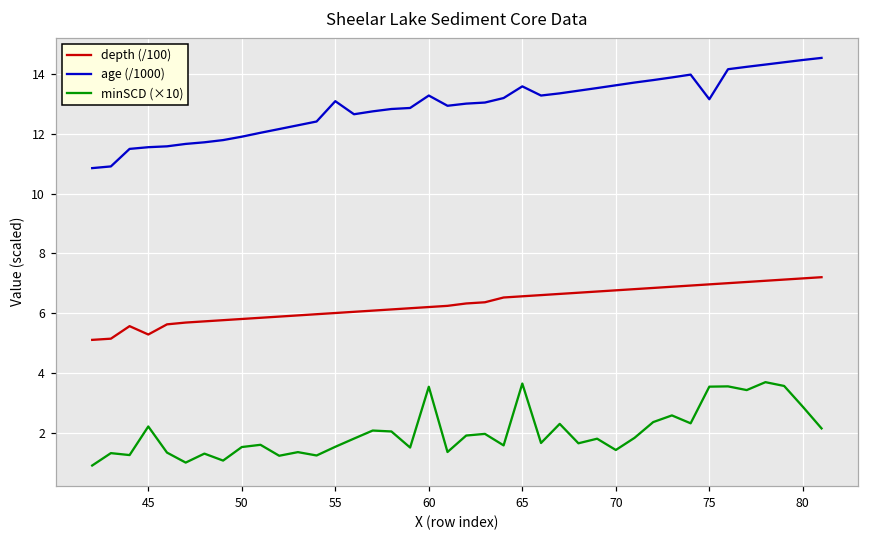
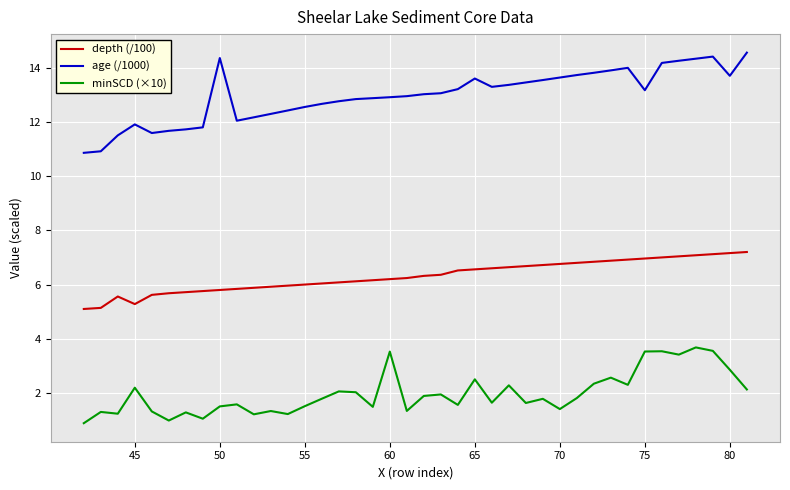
  {
    "depth (/100)": {
      "45": 5.3,
      "50": 5.8,
      "55": 6.0,
      "60": 6.2,
      "65": 6.6,
      "70": 6.8,
      "75": 7.0,
      "80": 7.2
    },
    "age (/1000)": {
-     "45": 11.6,
-     "50": 11.9,
-     "55": 13.1,
-     "60": 13.3,
+     "45": 11.9,
+     "50": 14.4,
+     "55": 12.6,
+     "60": 12.9,
      "65": 13.6,
      "70": 13.6,
      "75": 13.2,
-     "80": 14.5
+     "80": 13.7
    },
    "minSCD (×10)": {
      "45": 2.2,
      "50": 1.5,
      "55": 1.5,
      "60": 3.5,
-     "65": 3.6,
+     "65": 2.5,
      "70": 1.4,
      "75": 3.5,
      "80": 2.9
    }
  }
